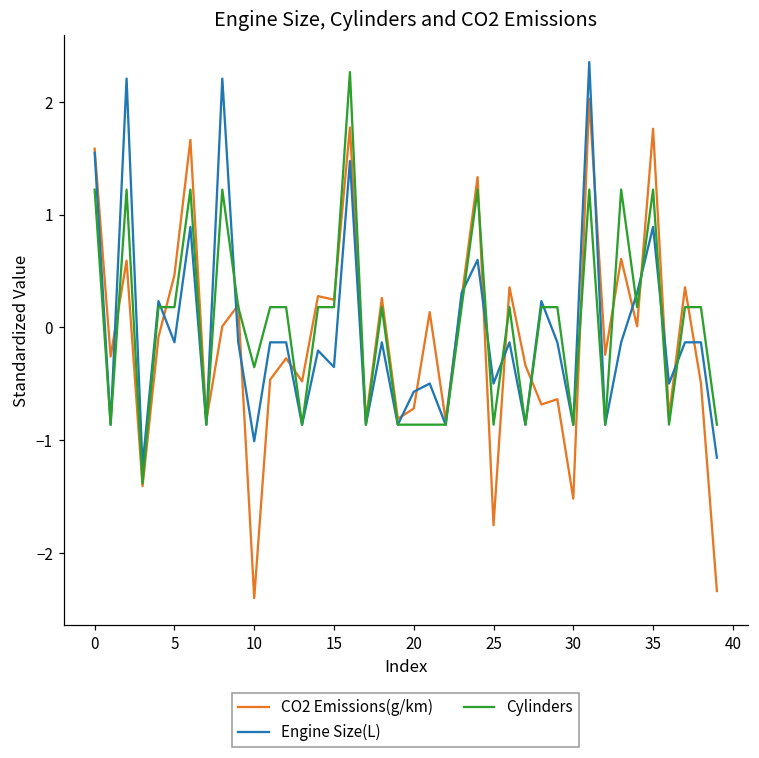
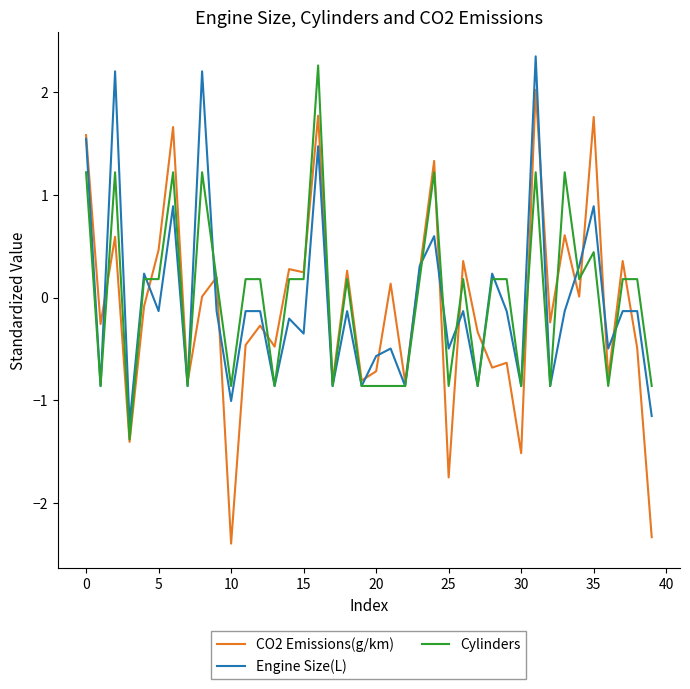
  {
    "CO2 Emissions(g/km)": {
      "0": 1.58,
      "5": 0.46,
      "10": -2.40,
      "15": 0.25,
      "20": -0.72,
      "25": -1.75,
      "30": -1.52,
      "35": 1.76
    },
    "Engine Size(L)": {
      "0": 1.55,
      "5": -0.13,
      "10": -1.01,
      "15": -0.35,
      "20": -0.57,
      "25": -0.50,
      "35": 0.89
    },
    "Cylinders": {
      "0": 1.22,
      "5": 0.18,
-     "10": -0.35,
+     "10": -0.86,
      "15": 0.18,
      "20": -0.86,
      "25": -0.86,
-     "35": 1.22
+     "35": 0.44
    }
  }
